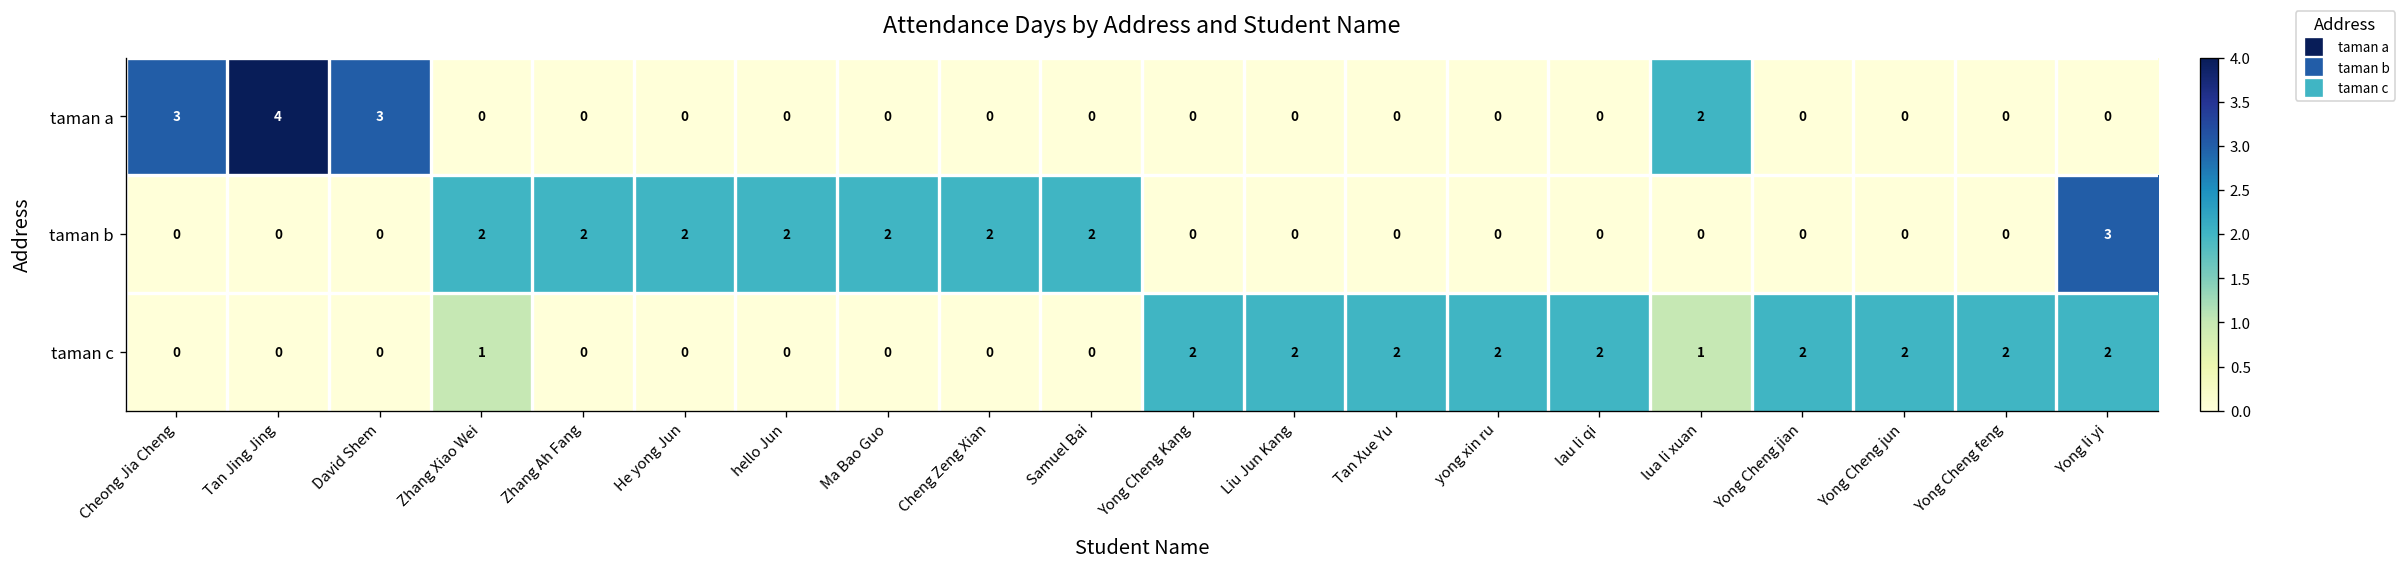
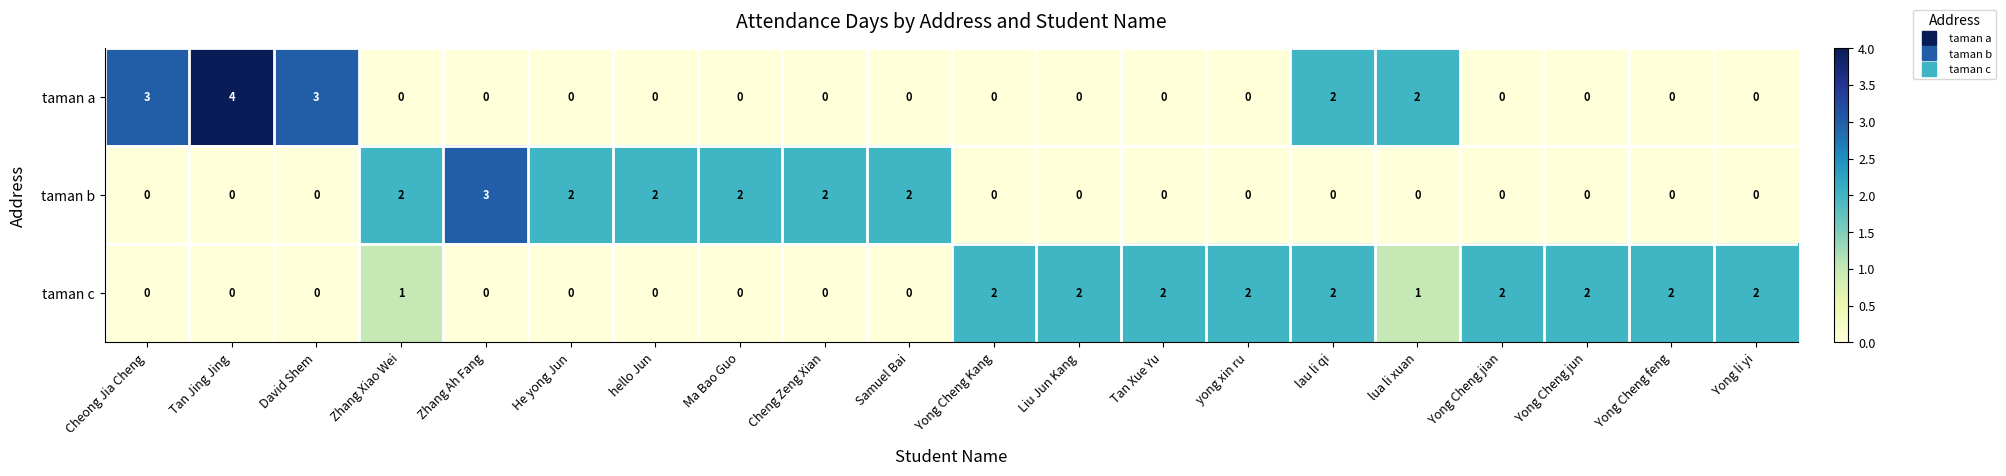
  {
    "taman a": {
      "Cheong Jia Cheng": 3,
      "Tan Jing Jing": 4,
      "David Shem": 3,
      "Zhang Xiao Wei": 0,
      "Zhang Ah Fang": 0,
      "He yong Jun": 0,
      "hello Jun": 0,
      "Ma Bao Guo": 0,
      "Cheng Zeng Xian": 0,
      "Samuel Bai": 0,
      "Yong Cheng Kang": 0,
      "Liu Jun Kang": 0,
      "Tan Xue Yu": 0,
      "yong xin ru": 0,
-     "lau li qi": 0,
+     "lau li qi": 2,
      "lua li xuan": 2,
      "Yong Cheng jian": 0,
      "Yong Cheng jun": 0,
      "Yong Cheng feng": 0,
      "Yong li yi": 0
    },
    "taman b": {
      "Cheong Jia Cheng": 0,
      "Tan Jing Jing": 0,
      "David Shem": 0,
      "Zhang Xiao Wei": 2,
-     "Zhang Ah Fang": 2,
+     "Zhang Ah Fang": 3,
      "He yong Jun": 2,
      "hello Jun": 2,
      "Ma Bao Guo": 2,
      "Cheng Zeng Xian": 2,
      "Samuel Bai": 2,
      "Yong Cheng Kang": 0,
      "Liu Jun Kang": 0,
      "Tan Xue Yu": 0,
      "yong xin ru": 0,
      "lau li qi": 0,
      "lua li xuan": 0,
      "Yong Cheng jian": 0,
      "Yong Cheng jun": 0,
      "Yong Cheng feng": 0,
-     "Yong li yi": 3
+     "Yong li yi": 0
    },
    "taman c": {
      "Cheong Jia Cheng": 0,
      "Tan Jing Jing": 0,
      "David Shem": 0,
      "Zhang Xiao Wei": 1,
      "Zhang Ah Fang": 0,
      "He yong Jun": 0,
      "hello Jun": 0,
      "Ma Bao Guo": 0,
      "Cheng Zeng Xian": 0,
      "Samuel Bai": 0,
      "Yong Cheng Kang": 2,
      "Liu Jun Kang": 2,
      "Tan Xue Yu": 2,
      "yong xin ru": 2,
      "lau li qi": 2,
      "lua li xuan": 1,
      "Yong Cheng jian": 2,
      "Yong Cheng jun": 2,
      "Yong Cheng feng": 2,
      "Yong li yi": 2
    }
  }
